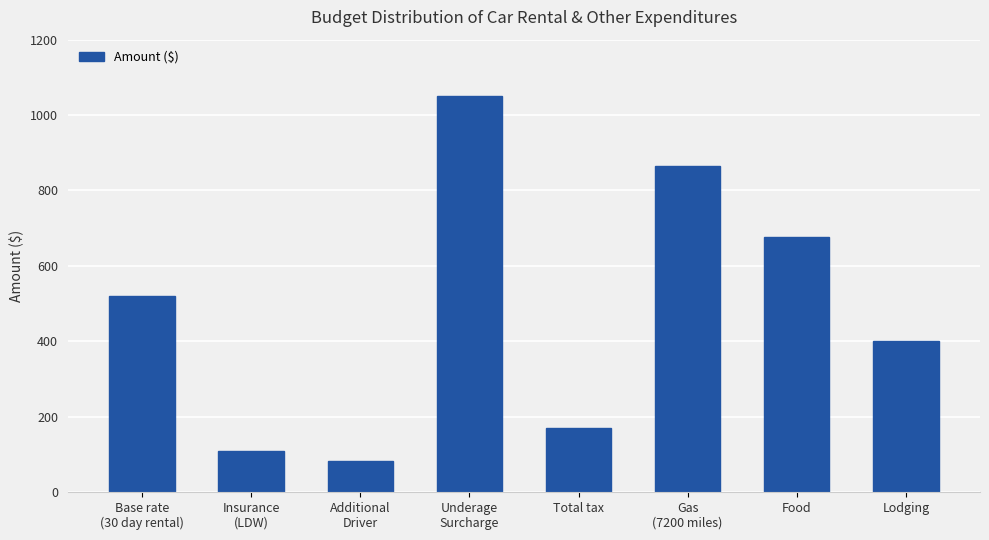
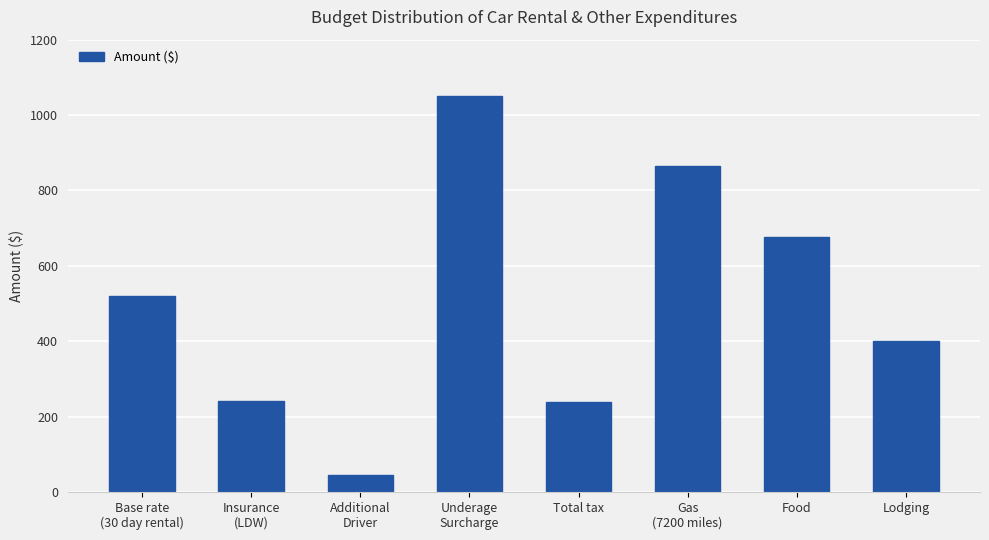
  {
    "Base rate (30 day rental)": 520,
-   "Insurance (LDW)": 110,
-   "Additional Driver": 80,
+   "Insurance (LDW)": 240,
+   "Additional Driver": 50,
    "Underage Surcharge": 1050,
-   "Total tax": 170,
+   "Total tax": 240,
    "Gas (7200 miles)": 860,
    "Food": 680,
    "Lodging": 400
  }
